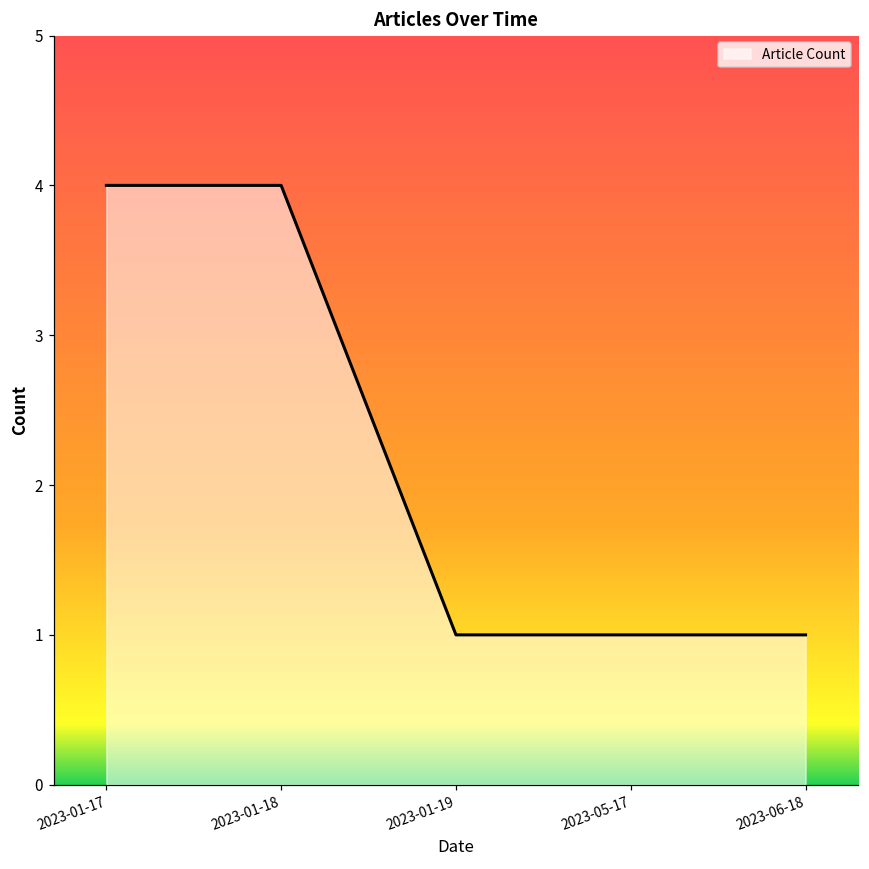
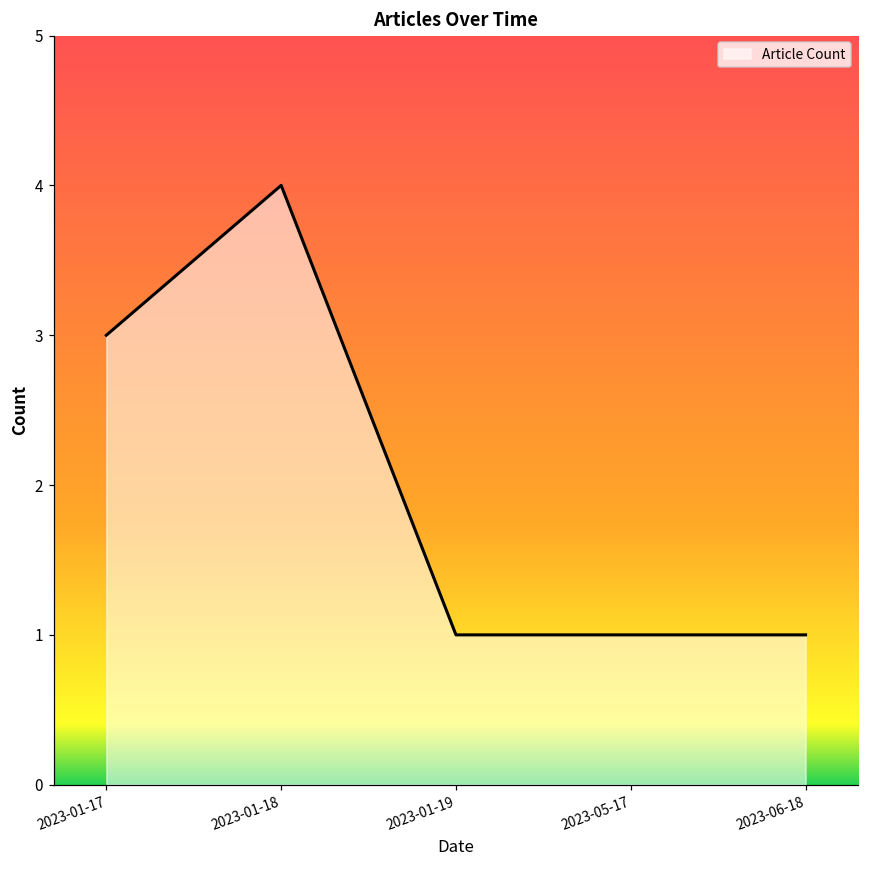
  {
-   "2023-01-17": 4,
+   "2023-01-17": 3,
    "2023-01-18": 4,
    "2023-01-19": 1,
    "2023-05-17": 1,
    "2023-06-18": 1
  }
